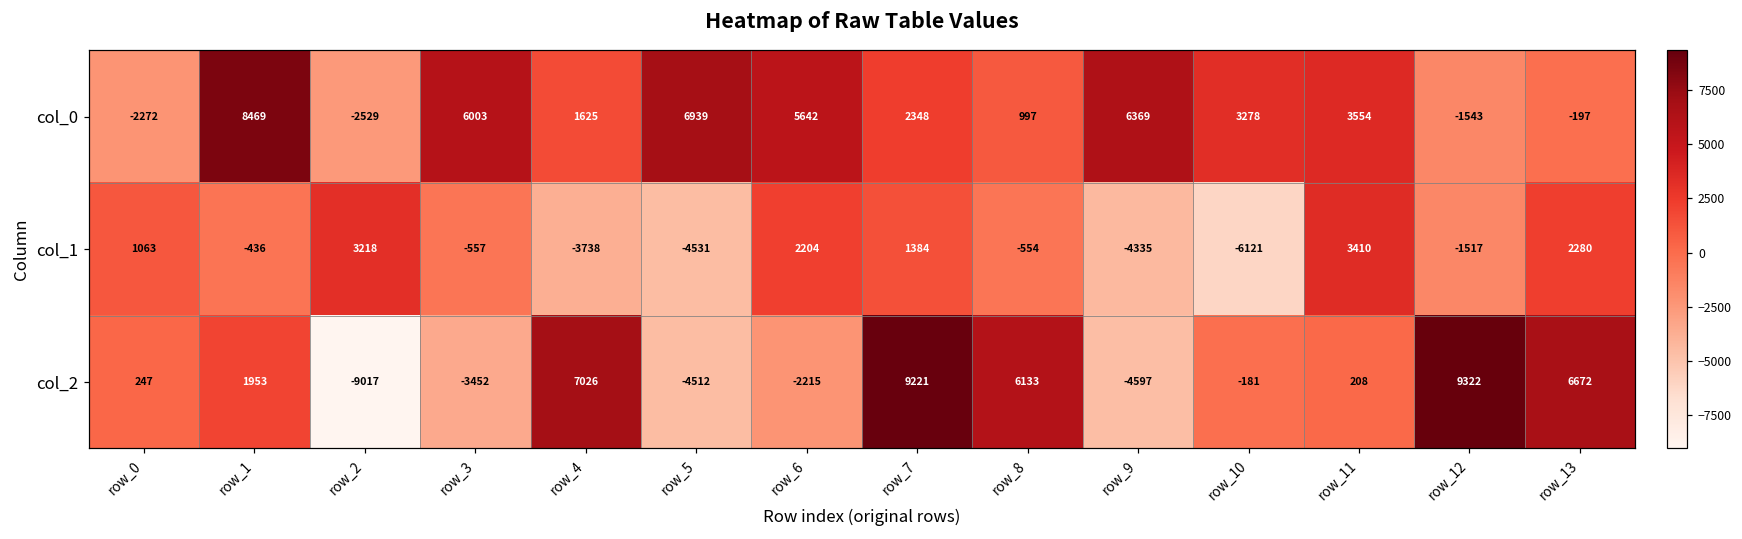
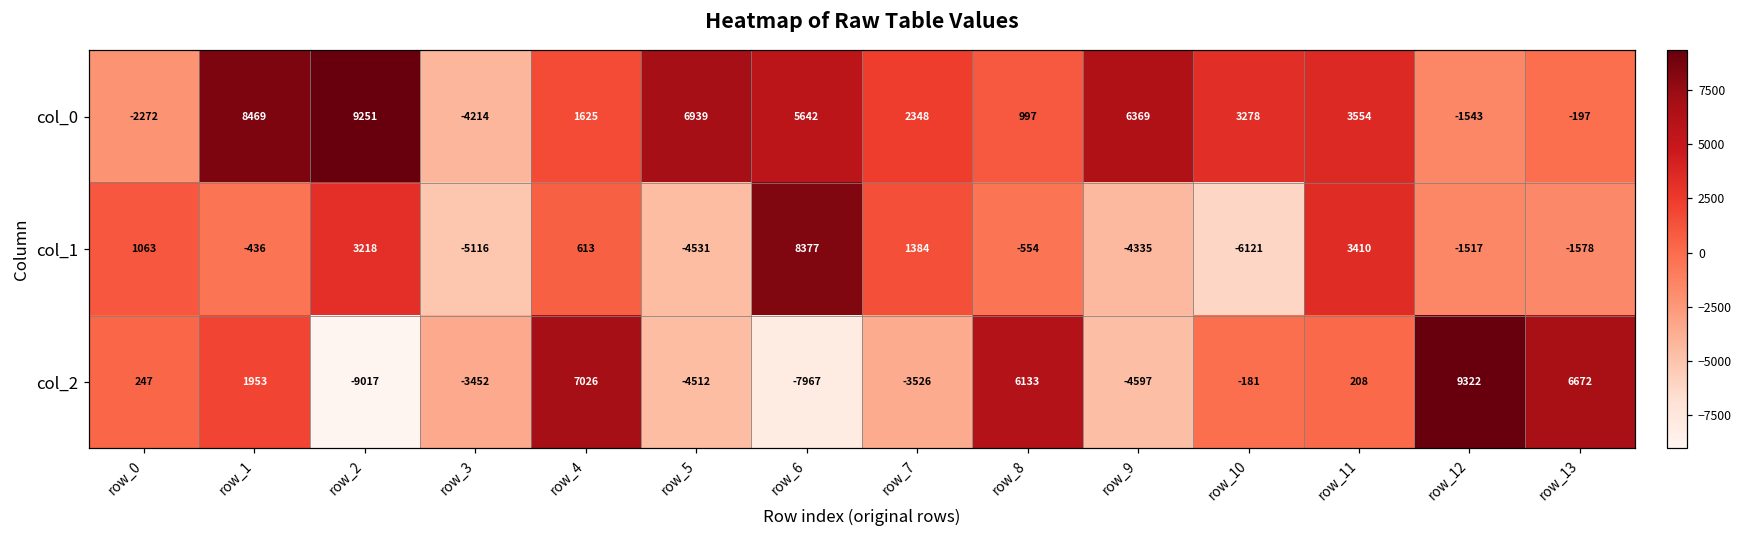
  {
    "col_0": {
      "row_0": -2272,
      "row_1": 8469,
-     "row_2": -2529,
-     "row_3": 6003,
+     "row_2": 9251,
+     "row_3": -4214,
      "row_4": 1625,
      "row_5": 6939,
      "row_6": 5642,
      "row_7": 2348,
      "row_8": 997,
      "row_9": 6369,
      "row_10": 3278,
      "row_11": 3554,
      "row_12": -1543,
      "row_13": -197
    },
    "col_1": {
      "row_0": 1063,
      "row_1": -436,
      "row_2": 3218,
-     "row_3": -557,
-     "row_4": -3738,
+     "row_3": -5116,
+     "row_4": 613,
      "row_5": -4531,
-     "row_6": 2204,
+     "row_6": 8377,
      "row_7": 1384,
      "row_8": -554,
      "row_9": -4335,
      "row_10": -6121,
      "row_11": 3410,
      "row_12": -1517,
-     "row_13": 2280
+     "row_13": -1578
    },
    "col_2": {
      "row_0": 247,
      "row_1": 1953,
      "row_2": -9017,
      "row_3": -3452,
      "row_4": 7026,
      "row_5": -4512,
-     "row_6": -2215,
-     "row_7": 9221,
+     "row_6": -7967,
+     "row_7": -3526,
      "row_8": 6133,
      "row_9": -4597,
      "row_10": -181,
      "row_11": 208,
      "row_12": 9322,
      "row_13": 6672
    }
  }
